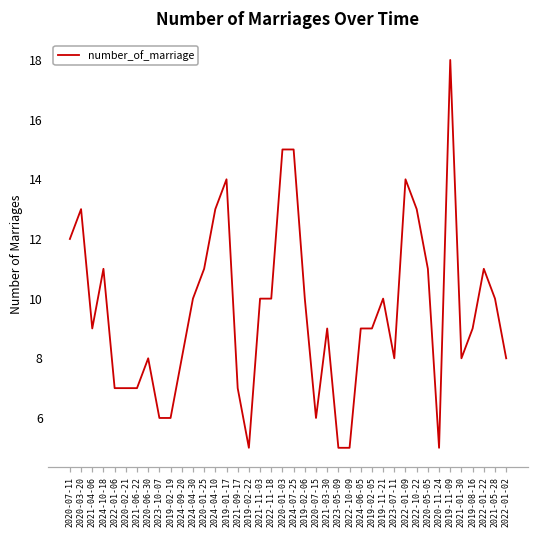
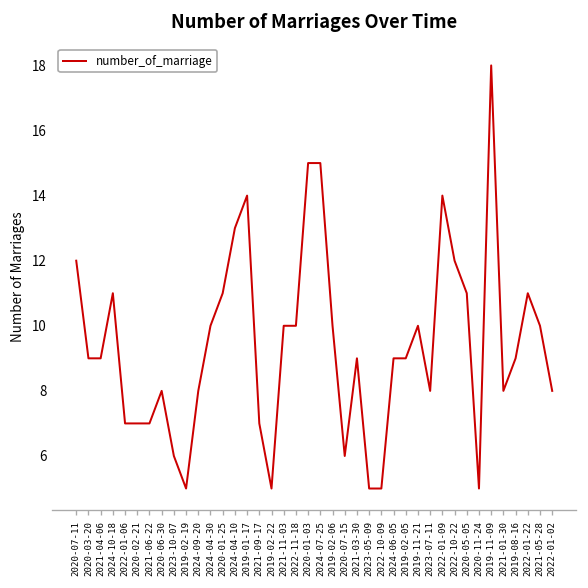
  {
    "2020-07-11": 12,
-   "2020-03-20": 13,
+   "2020-03-20": 9,
    "2021-04-06": 9,
    "2024-10-18": 11,
    "2022-01-06": 7,
    "2020-02-21": 7,
    "2021-06-22": 7,
    "2020-06-30": 8,
    "2023-10-07": 6,
-   "2019-02-19": 6,
+   "2019-02-19": 5,
    "2024-09-20": 8,
    "2024-04-30": 10,
    "2020-01-25": 11,
    "2024-04-10": 13,
    "2019-01-17": 14,
    "2021-09-17": 7,
    "2019-02-22": 5,
    "2021-11-03": 10,
    "2022-11-18": 10,
    "2020-01-03": 15,
    "2024-07-25": 15,
    "2019-02-06": 10,
    "2020-07-15": 6,
    "2021-03-30": 9,
    "2023-05-09": 5,
    "2022-10-09": 5,
    "2024-06-05": 9,
    "2019-02-05": 9,
    "2019-11-21": 10,
    "2023-07-11": 8,
    "2022-01-09": 14,
-   "2022-10-22": 13,
+   "2022-10-22": 12,
    "2020-05-05": 11,
    "2020-11-24": 5,
    "2019-11-09": 18,
    "2021-01-30": 8,
    "2019-08-16": 9,
    "2022-01-22": 11,
    "2021-05-28": 10,
    "2022-01-02": 8
  }
